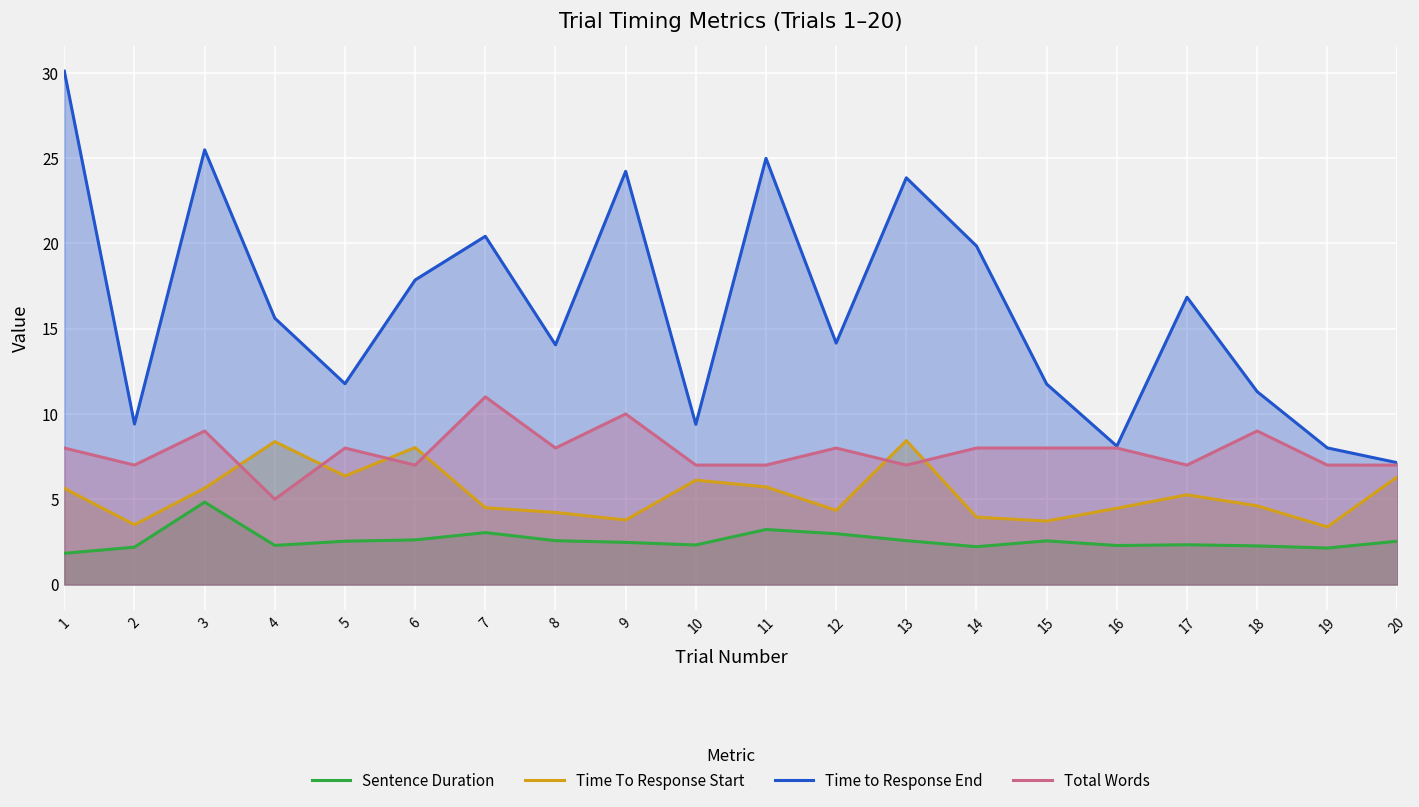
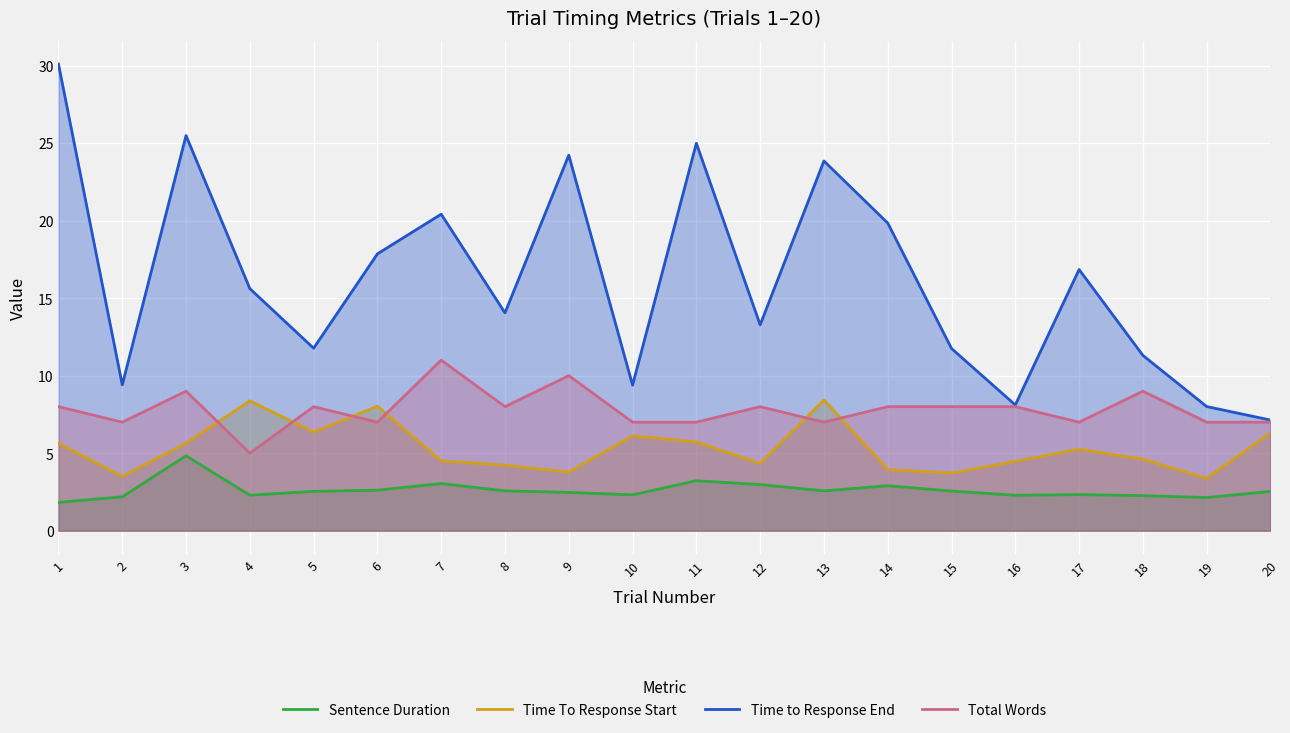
  {
    "Sentence Duration": {
      "1": 1.8,
      "2": 2.2,
      "3": 4.8,
      "4": 2.3,
      "5": 2.5,
      "6": 2.6,
      "7": 3.0,
      "8": 2.6,
      "9": 2.5,
      "10": 2.3,
      "11": 3.2,
      "12": 3.0,
      "13": 2.6,
-     "14": 2.2,
+     "14": 2.9,
      "15": 2.6,
      "16": 2.3,
      "17": 2.3,
      "18": 2.3,
      "19": 2.1,
      "20": 2.5
    },
    "Time To Response Start": {
      "1": 5.6,
      "2": 3.5,
      "3": 5.6,
      "4": 8.4,
      "5": 6.4,
      "6": 8.0,
      "7": 4.5,
      "8": 4.2,
      "9": 3.8,
      "10": 6.1,
      "11": 5.7,
      "12": 4.3,
      "13": 8.4,
      "14": 3.9,
      "15": 3.7,
      "16": 4.5,
      "17": 5.3,
      "18": 4.6,
      "19": 3.4,
      "20": 6.3
    },
    "Time to Response End": {
      "1": 30.1,
      "2": 9.4,
      "3": 25.5,
      "4": 15.6,
      "5": 11.8,
      "6": 17.9,
      "7": 20.4,
      "8": 14.0,
      "9": 24.2,
      "10": 9.4,
      "11": 25.0,
-     "12": 14.2,
+     "12": 13.3,
      "13": 23.8,
      "14": 19.8,
      "15": 11.8,
      "17": 16.8,
      "18": 11.3,
      "19": 8.0
    },
    "Total Words": {
      "1": 8.0,
      "2": 7.0,
      "3": 9.0,
      "4": 5.0,
      "5": 8.0,
      "6": 7.0,
      "7": 11.0,
      "8": 8.0,
      "9": 10.0,
      "10": 7.0,
      "11": 7.0,
      "12": 8.0,
      "13": 7.0,
      "14": 8.0,
      "15": 8.0,
      "17": 7.0,
      "18": 9.0,
      "19": 7.0
    }
  }
